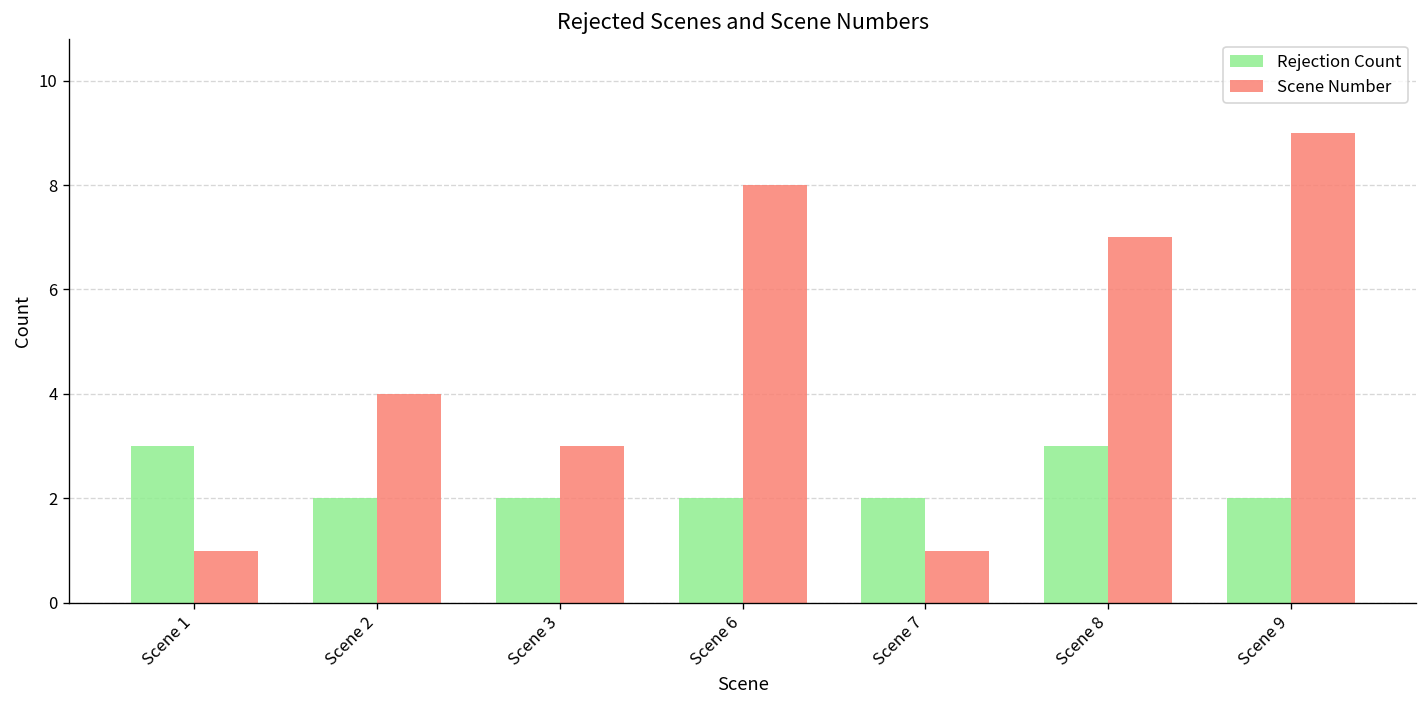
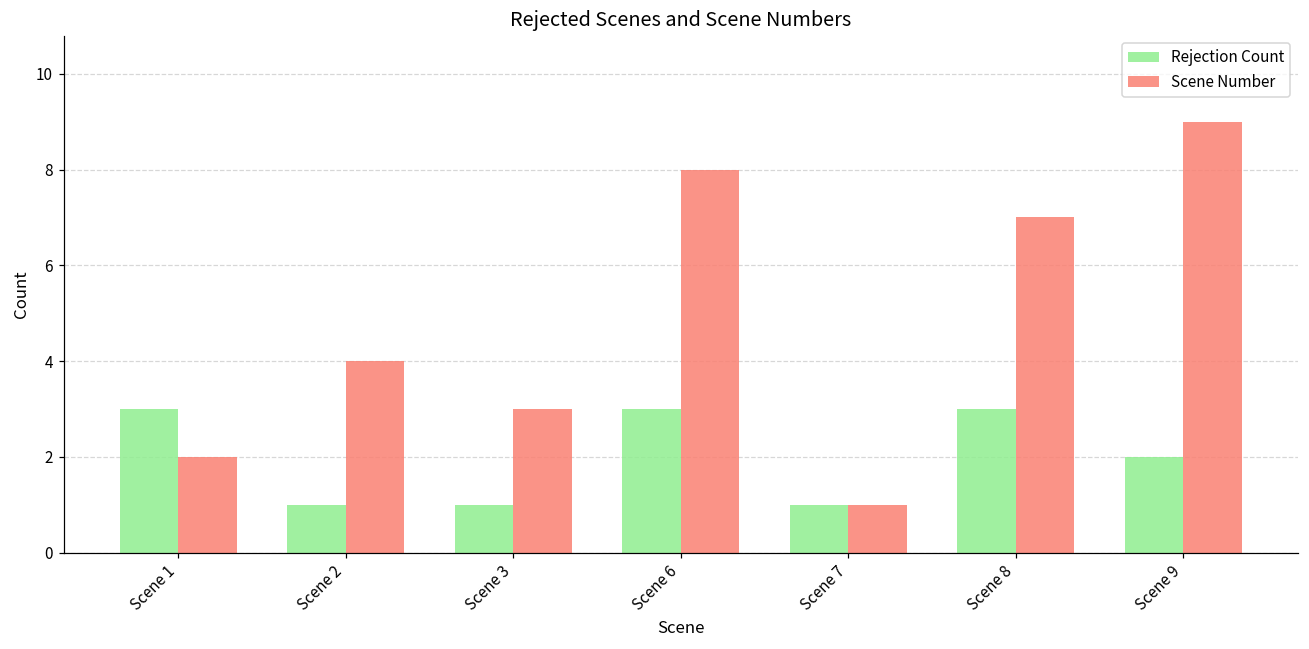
  {
    "Rejection Count": {
      "Scene 1": 3,
-     "Scene 2": 2,
-     "Scene 3": 2,
-     "Scene 6": 2,
-     "Scene 7": 2,
+     "Scene 2": 1,
+     "Scene 3": 1,
+     "Scene 6": 3,
+     "Scene 7": 1,
      "Scene 8": 3,
      "Scene 9": 2
    },
    "Scene Number": {
-     "Scene 1": 1,
+     "Scene 1": 2,
      "Scene 2": 4,
      "Scene 3": 3,
      "Scene 6": 8,
      "Scene 7": 1,
      "Scene 8": 7,
      "Scene 9": 9
    }
  }
